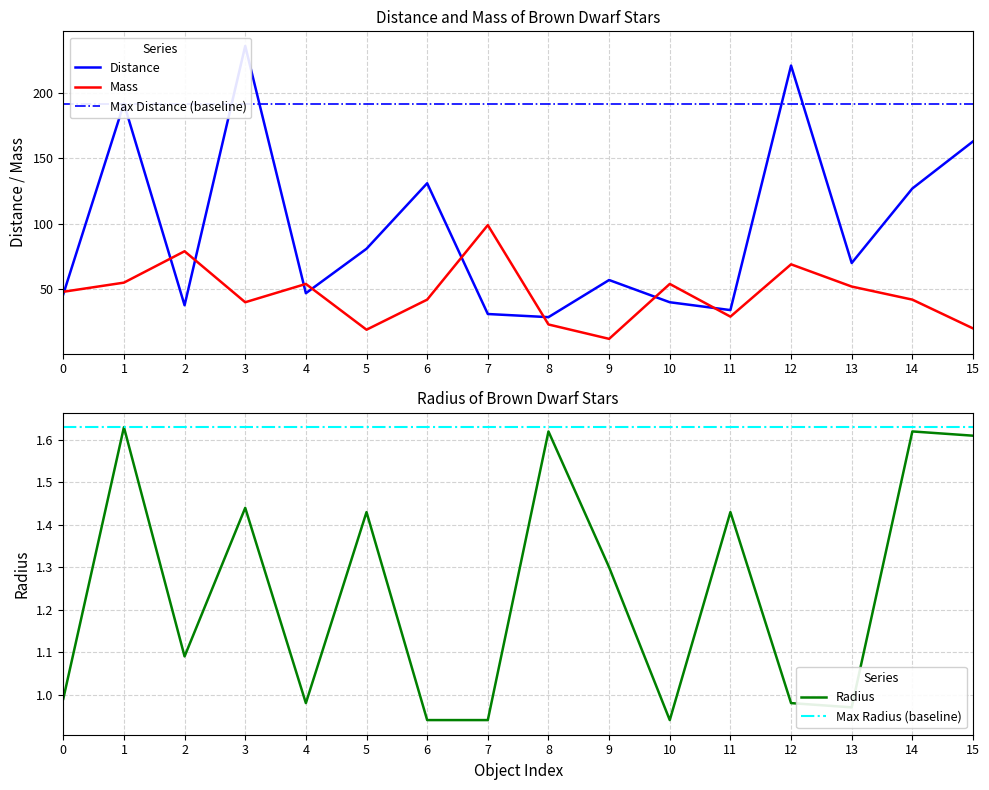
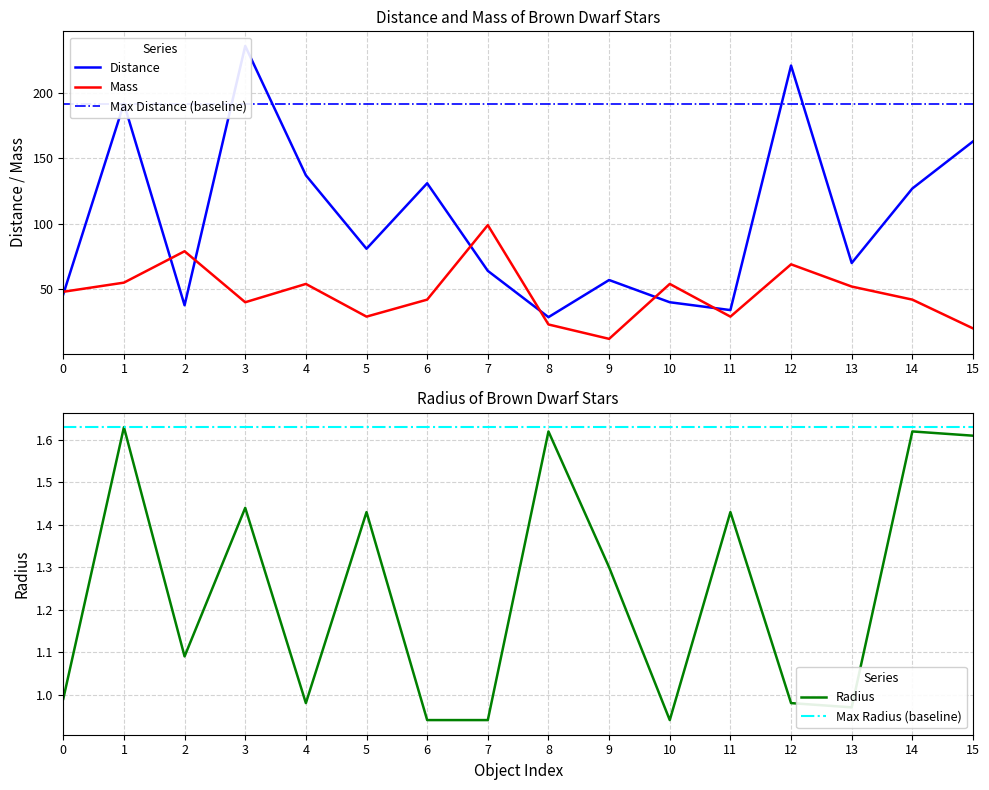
  {
    "Distance and Mass of Brown Dwarf Stars": {
      "Distance": {
        "2": 38,
-       "4": 47,
+       "4": 137,
        "5": 81,
        "6": 131,
-       "7": 31,
+       "7": 64,
        "8": 29,
        "9": 57,
        "10": 40,
        "11": 34,
        "12": 221,
        "13": 70,
        "14": 127,
        "15": 163
      },
      "Mass": {
        "1": 55,
        "2": 79,
        "3": 40,
        "4": 54,
-       "5": 19,
+       "5": 29,
        "6": 42,
        "7": 99,
        "8": 23,
        "9": 12,
        "10": 54,
        "11": 29,
        "12": 69,
        "13": 52,
        "14": 42,
        "15": 20
      }
    },
    "Radius of Brown Dwarf Stars": {
      "0": 0.99,
      "1": 1.63,
      "2": 1.09,
      "3": 1.44,
      "4": 0.98,
      "5": 1.43,
      "6": 0.94,
      "7": 0.94,
      "8": 1.62,
      "9": 1.30,
      "10": 0.94,
      "11": 1.43,
      "12": 0.98,
      "14": 1.62,
      "15": 1.61
    }
  }
